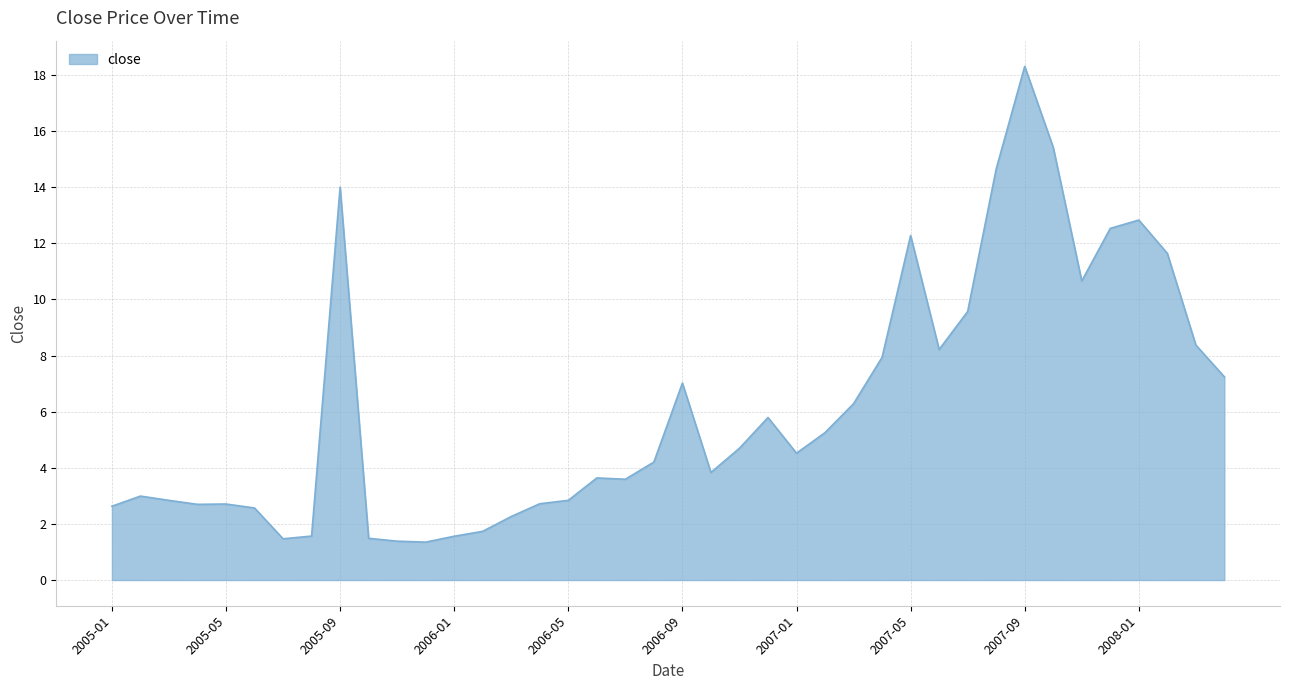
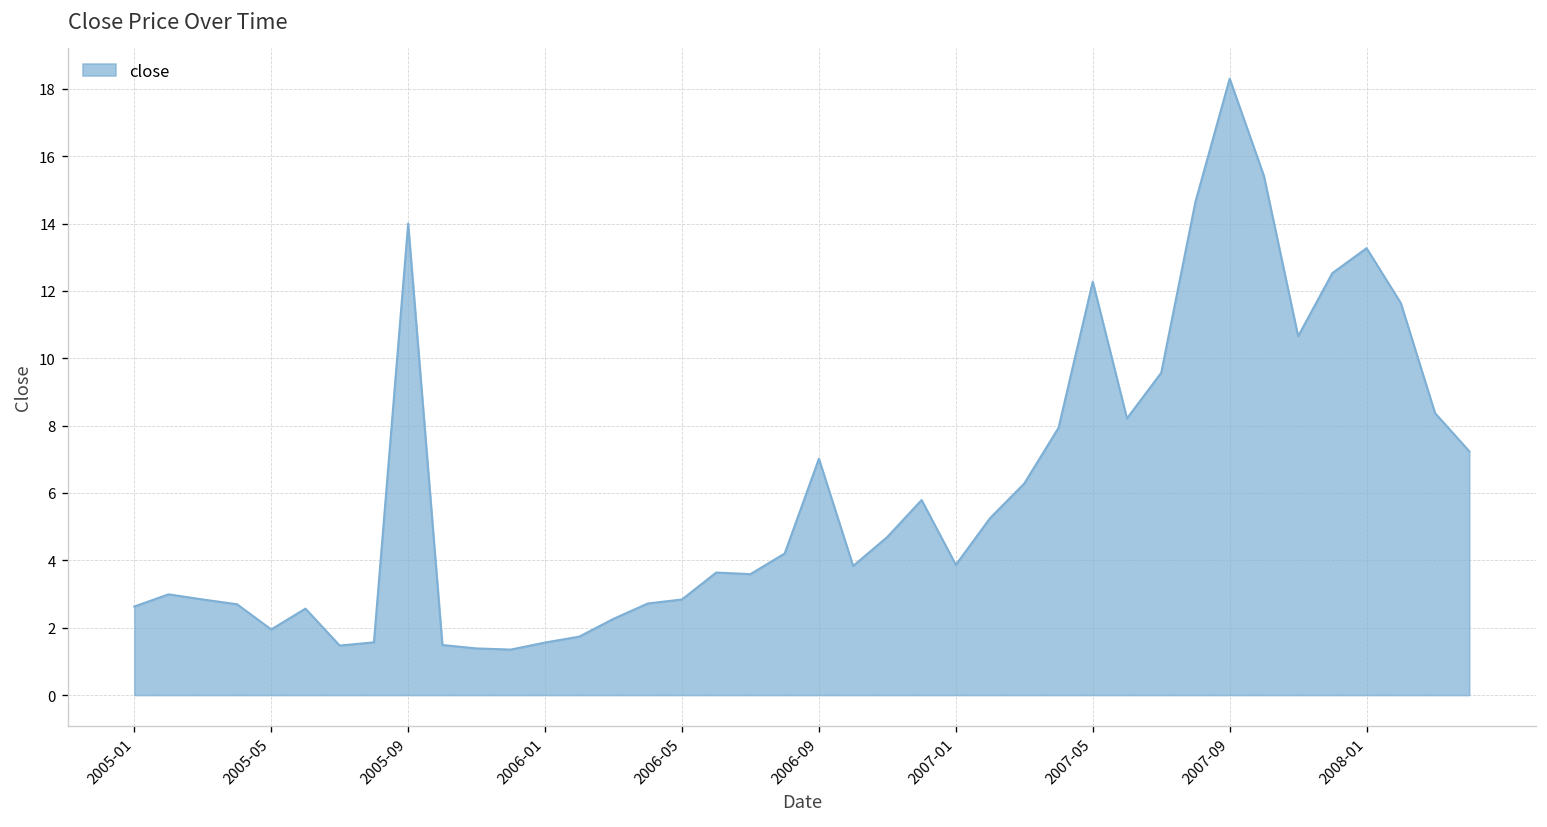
  {
    "2005-01": 2.6,
-   "2005-05": 2.7,
+   "2005-05": 1.9,
    "2005-09": 14.0,
    "2006-01": 1.6,
    "2006-05": 2.8,
    "2006-09": 7.0,
-   "2007-01": 4.5,
+   "2007-01": 3.9,
    "2007-05": 12.3,
    "2007-09": 18.3,
-   "2008-01": 12.8
+   "2008-01": 13.3
  }
